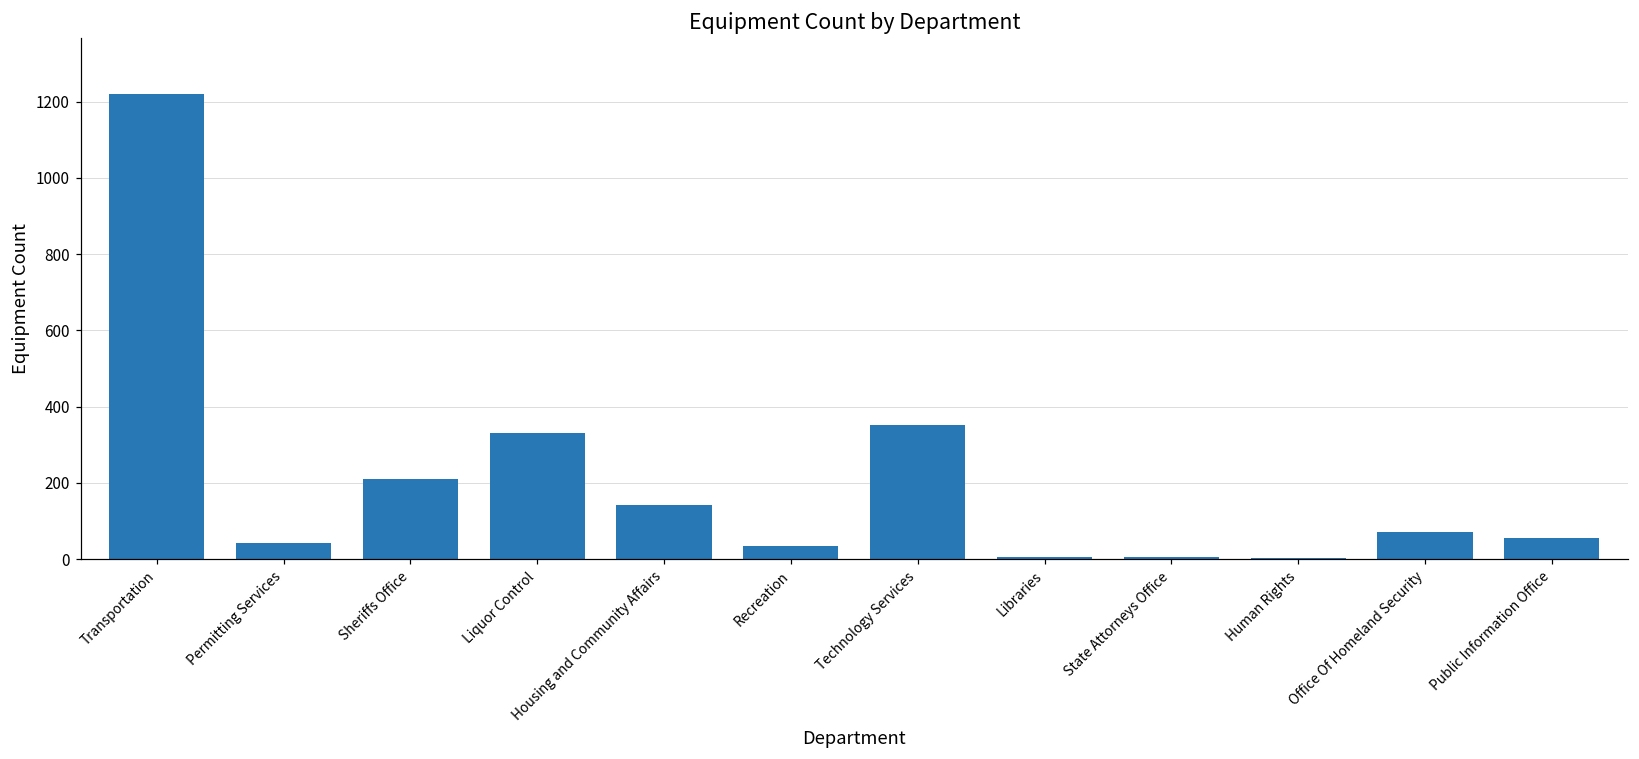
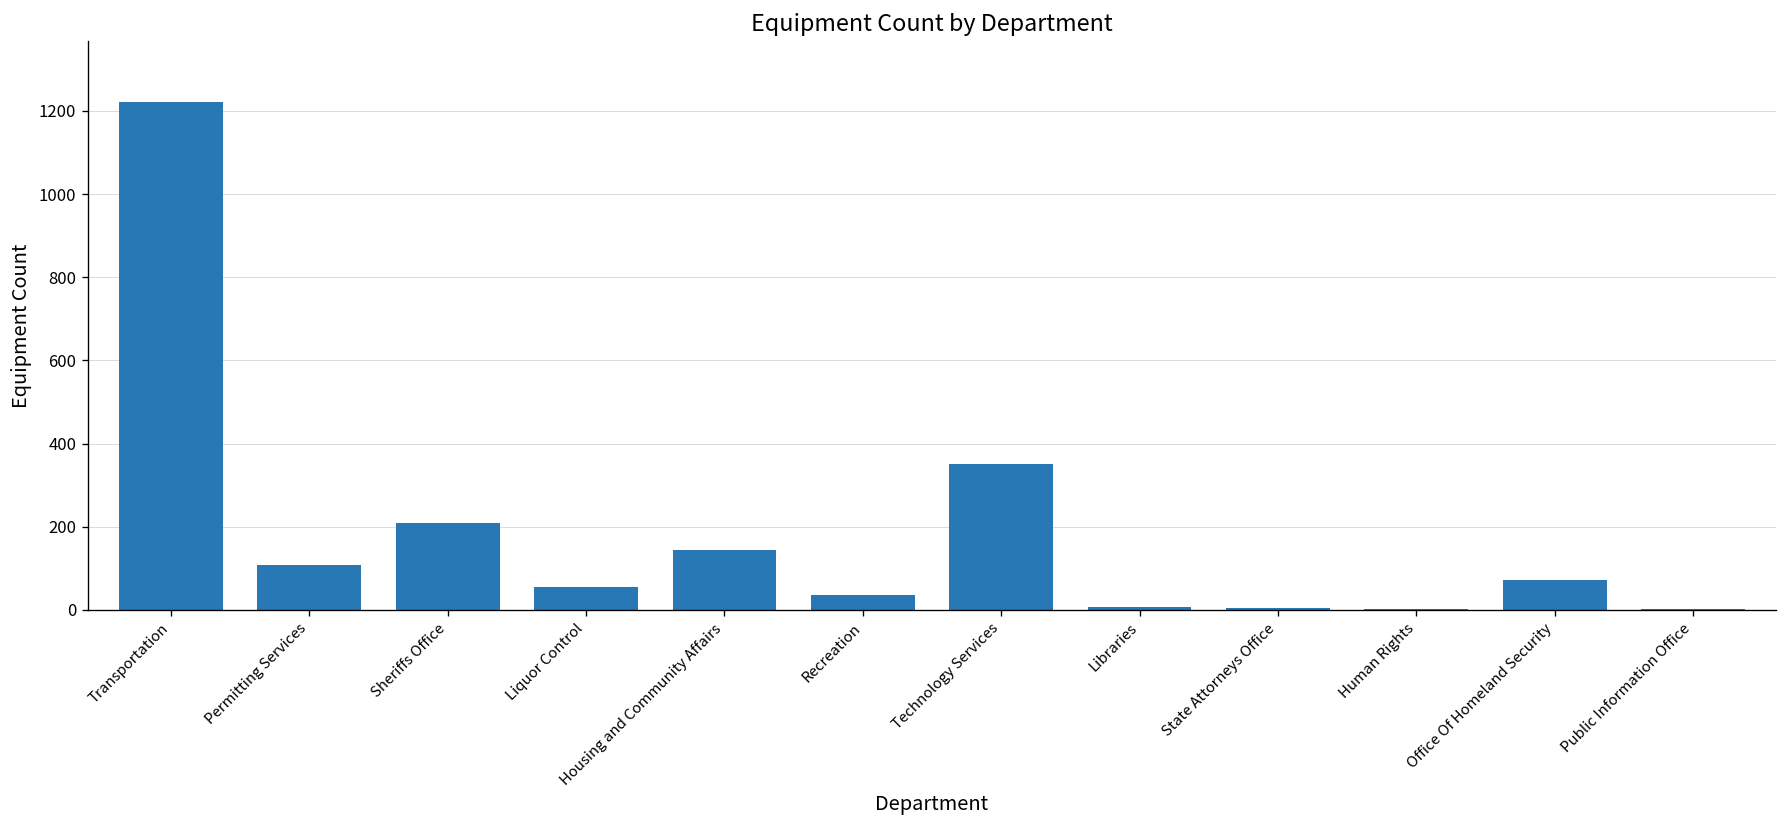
  {
    "Transportation": 1220,
-   "Permitting Services": 40,
+   "Permitting Services": 110,
    "Sheriffs Office": 210,
-   "Liquor Control": 330,
+   "Liquor Control": 60,
    "Housing and Community Affairs": 140,
    "Recreation": 40,
    "Technology Services": 350,
    "Office Of Homeland Security": 70,
-   "Public Information Office": 50
+   "Public Information Office": 0
  }
